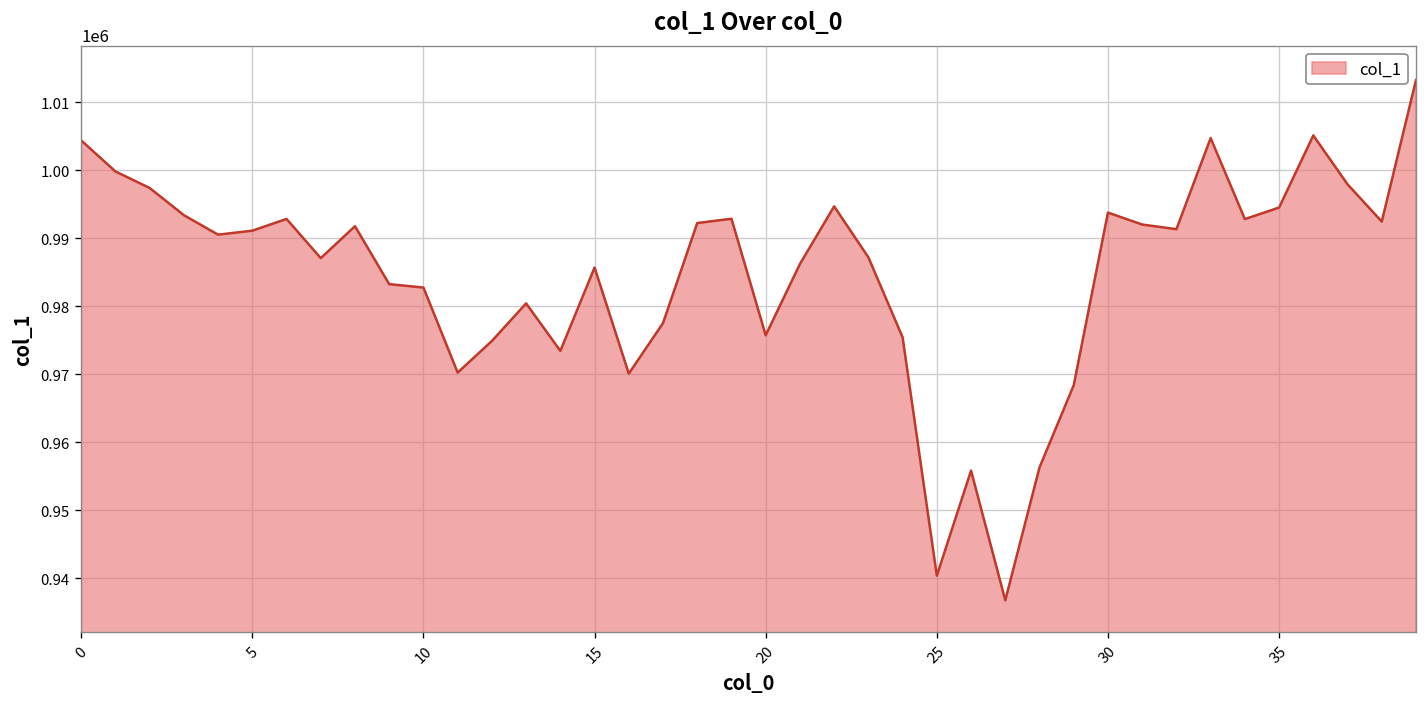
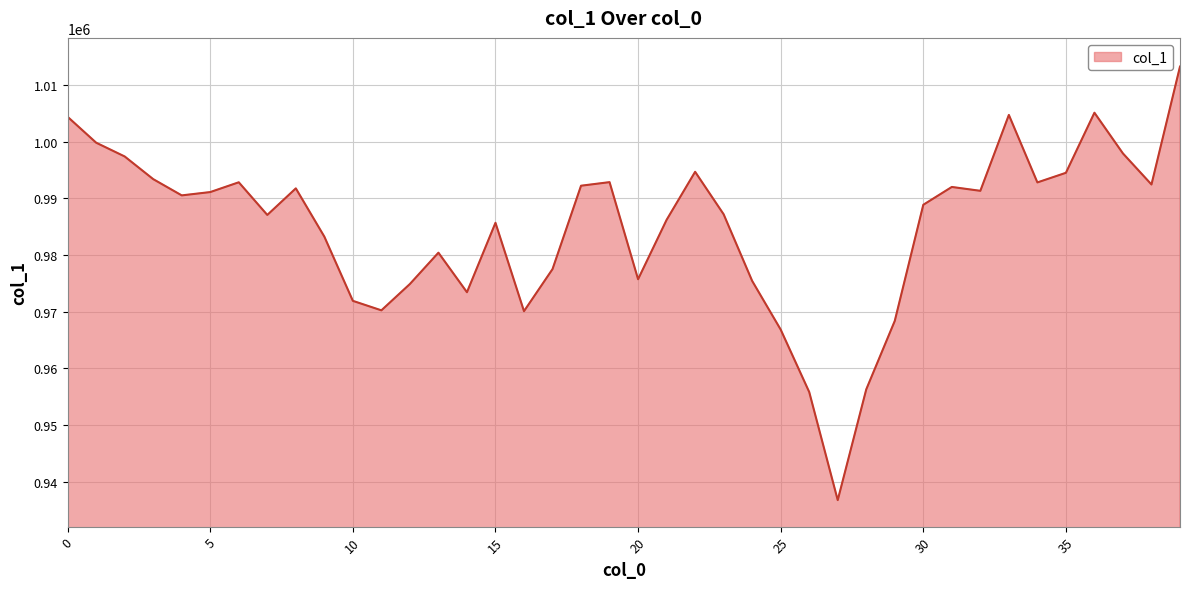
  {
    "0": 1004000,
    "5": 991000,
-   "10": 983000,
+   "10": 972000,
    "15": 986000,
    "20": 976000,
-   "25": 940000,
-   "30": 994000,
+   "25": 967000,
+   "30": 989000,
    "35": 995000
  }
